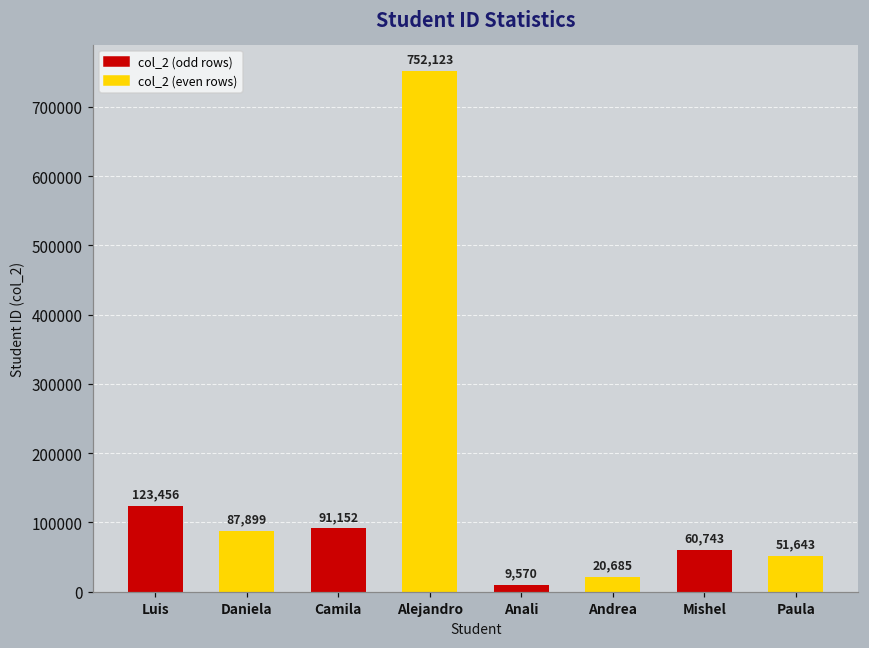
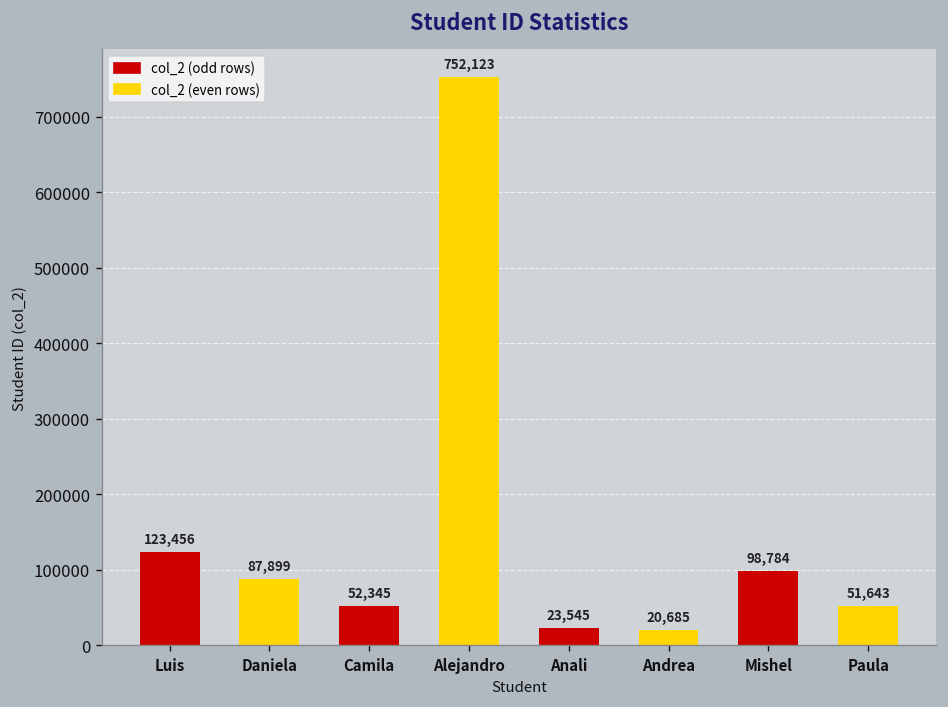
  {
    "col_2 (odd rows)": {
      "Luis": "123,456",
-     "Camila": "91,152",
-     "Anali": "9,570",
-     "Mishel": "60,743"
+     "Camila": "52,345",
+     "Anali": "23,545",
+     "Mishel": "98,784"
    },
    "col_2 (even rows)": {
      "Daniela": "87,899",
      "Alejandro": "752,123",
      "Andrea": "20,685",
      "Paula": "51,643"
    }
  }
